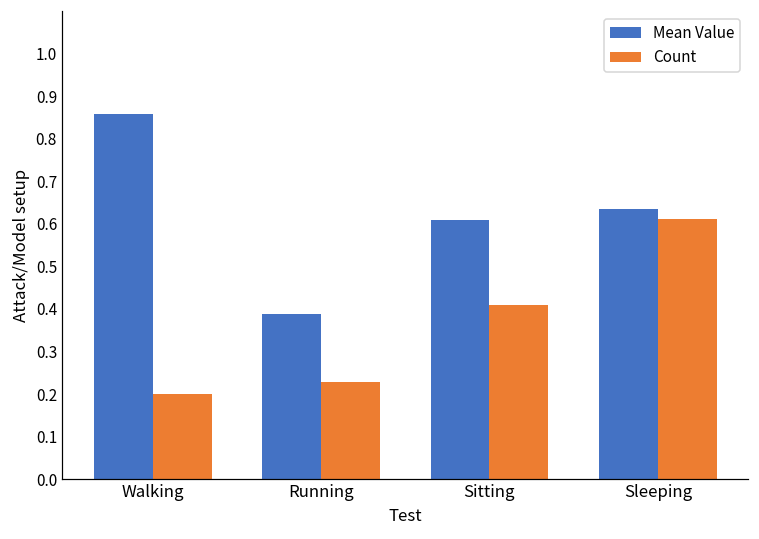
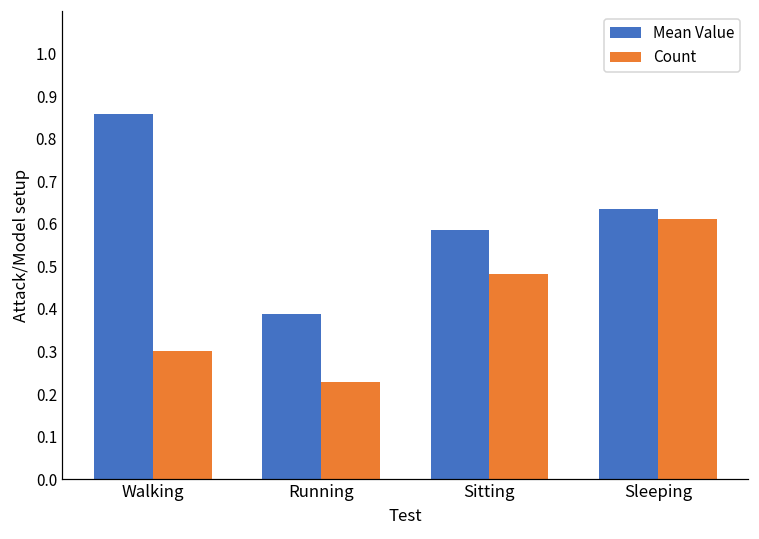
  {
    "Mean Value": {
      "Walking": 0.86,
      "Running": 0.39,
-     "Sitting": 0.61,
+     "Sitting": 0.58,
      "Sleeping": 0.63
    },
    "Count": {
-     "Walking": 0.2,
+     "Walking": 0.3,
      "Running": 0.23,
-     "Sitting": 0.41,
+     "Sitting": 0.48,
      "Sleeping": 0.61
    }
  }
